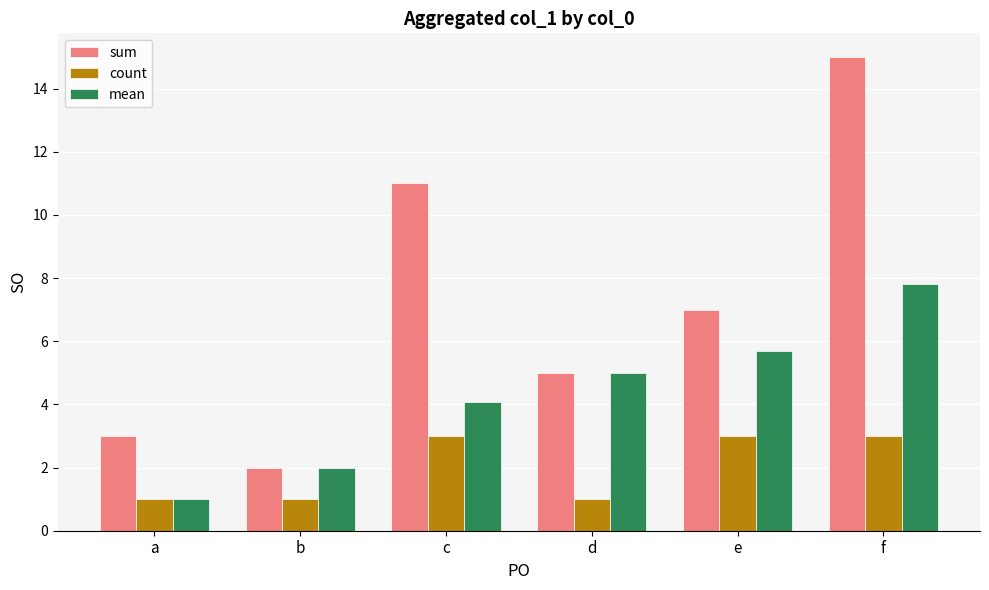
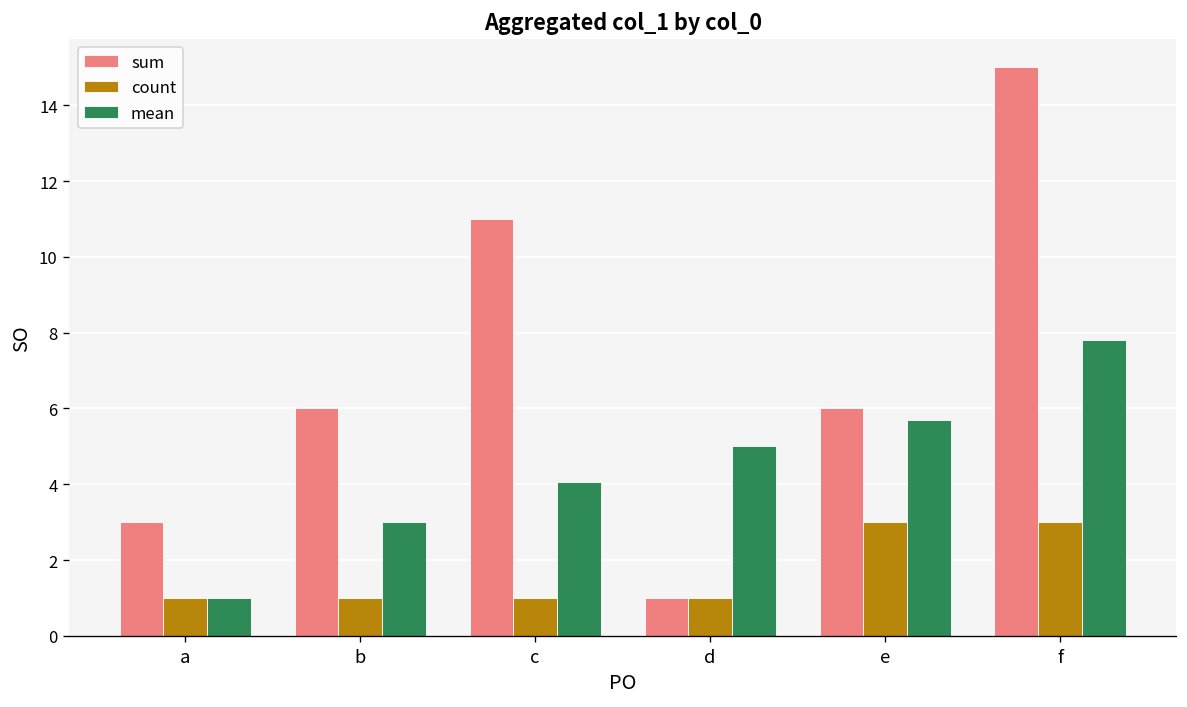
  {
    "sum": {
      "a": 3,
-     "b": 2,
+     "b": 6,
      "c": 11,
-     "d": 5,
-     "e": 7,
+     "d": 1,
+     "e": 6,
      "f": 15
    },
    "count": {
      "a": 1,
      "b": 1,
-     "c": 3,
+     "c": 1,
      "d": 1,
      "e": 3,
      "f": 3
    },
    "mean": {
      "a": 1,
-     "b": 2,
+     "b": 3,
      "c": 4,
      "d": 5,
      "e": 5.7,
      "f": 7.8
    }
  }
